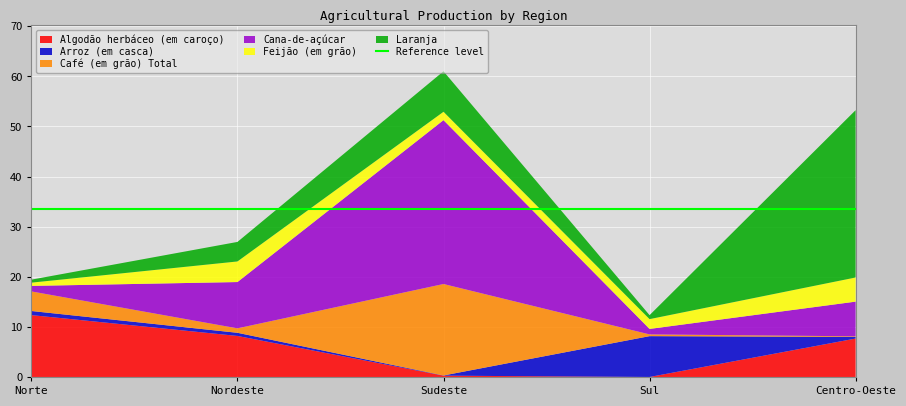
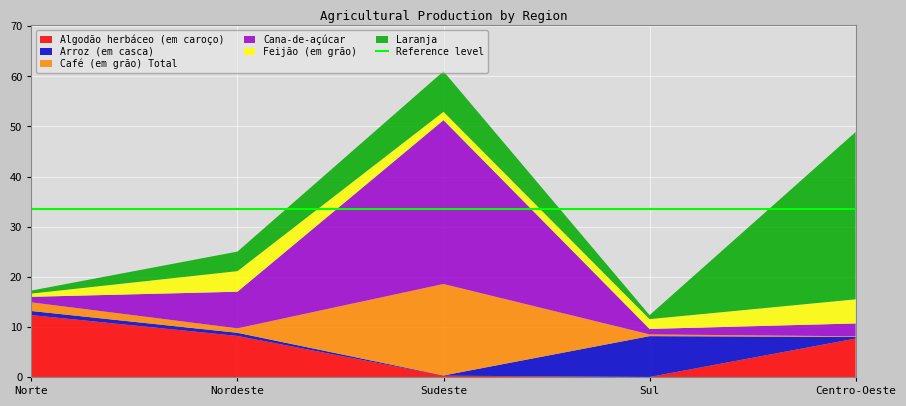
  {
    "Algodão herbáceo (em caroço)": {
      "Norte": 12,
      "Nordeste": 8,
      "Sul": 0
    },
    "Arroz (em casca)": {
      "Norte": 1,
      "Nordeste": 1
    },
    "Café (em grão) Total": {
-     "Norte": 4,
+     "Norte": 2,
      "Nordeste": 1,
      "Sudeste": 18
    },
    "Cana-de-açúcar": {
      "Norte": 1,
-     "Nordeste": 9,
+     "Nordeste": 7,
      "Sudeste": 33,
      "Sul": 1,
-     "Centro-Oeste": 7
+     "Centro-Oeste": 3
    },
    "Feijão (em grão)": {
      "Norte": 1,
      "Nordeste": 4,
      "Sudeste": 2,
      "Sul": 2,
      "Centro-Oeste": 5
    },
    "Laranja": {
      "Norte": 1,
      "Nordeste": 4,
      "Sul": 1,
      "Centro-Oeste": 33
    }
  }
